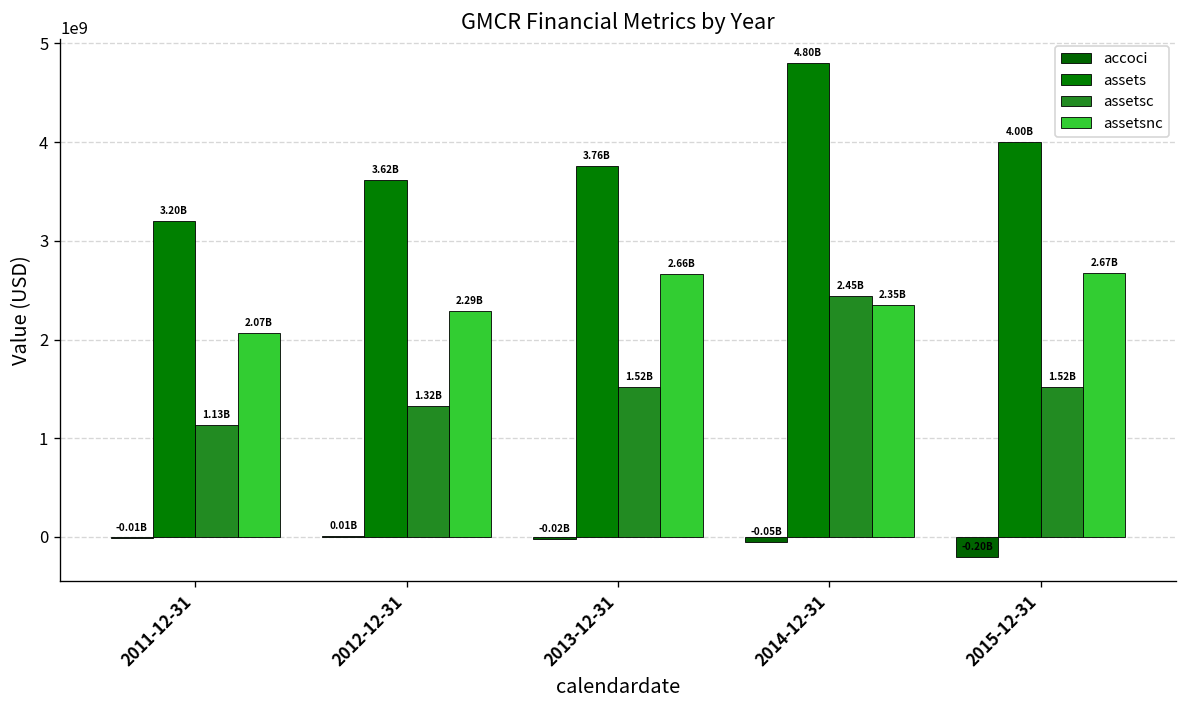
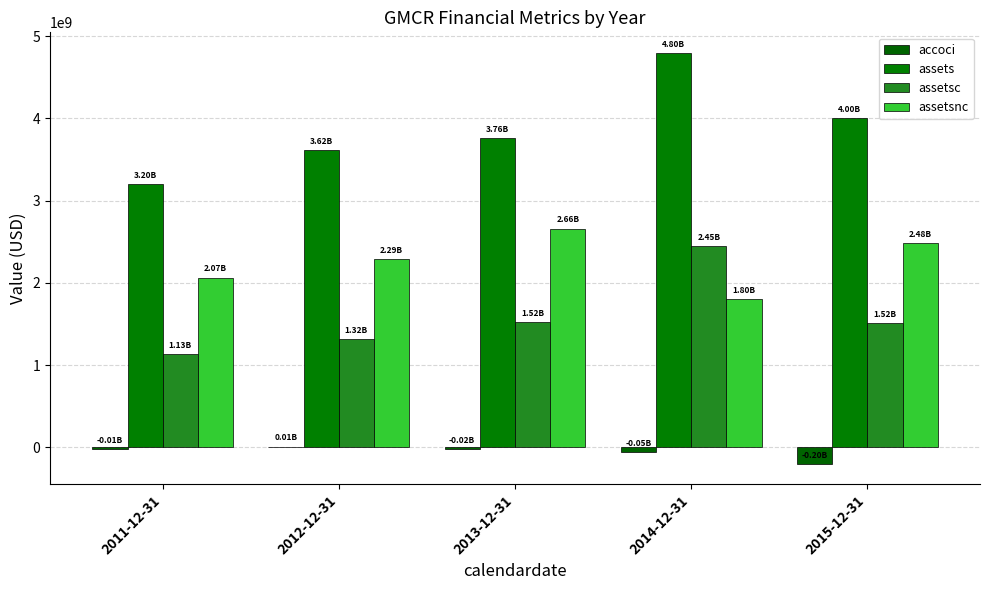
  {
    "assetsnc": {
      "2011-12-31": "2.07B",
      "2012-12-31": "2.29B",
      "2013-12-31": "2.66B",
-     "2014-12-31": "2.35B",
-     "2015-12-31": "2.67B"
+     "2014-12-31": "1.80B",
+     "2015-12-31": "2.48B"
    }
  }
